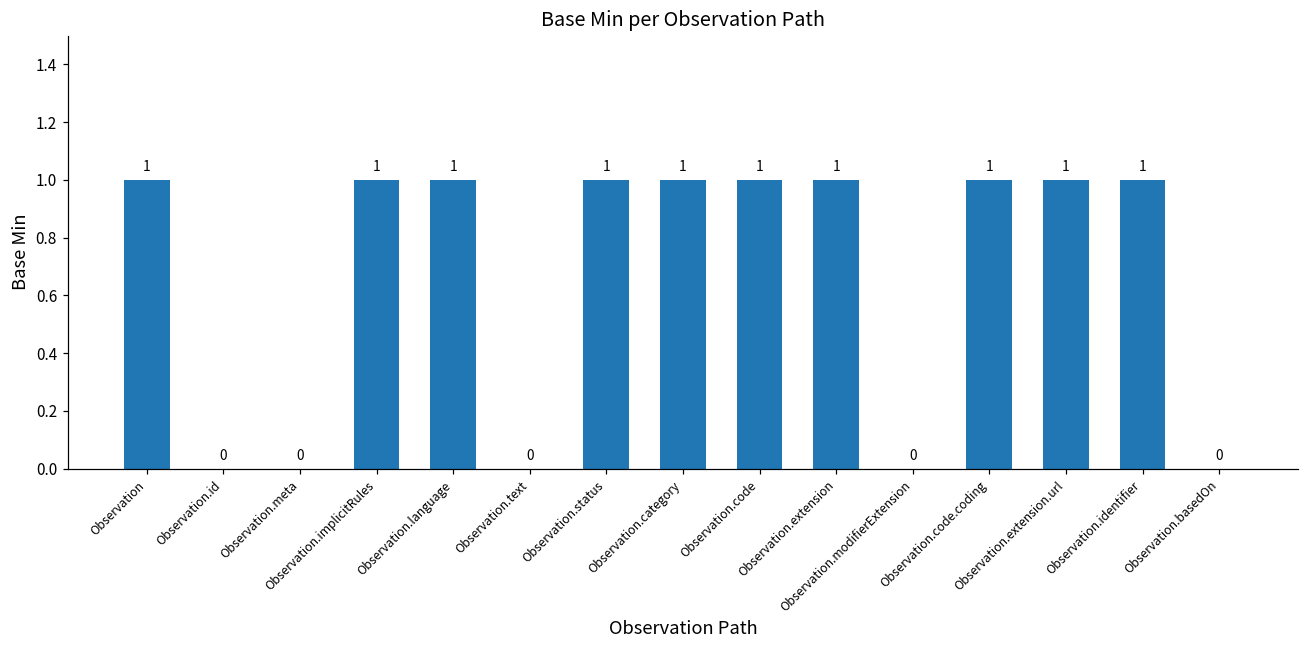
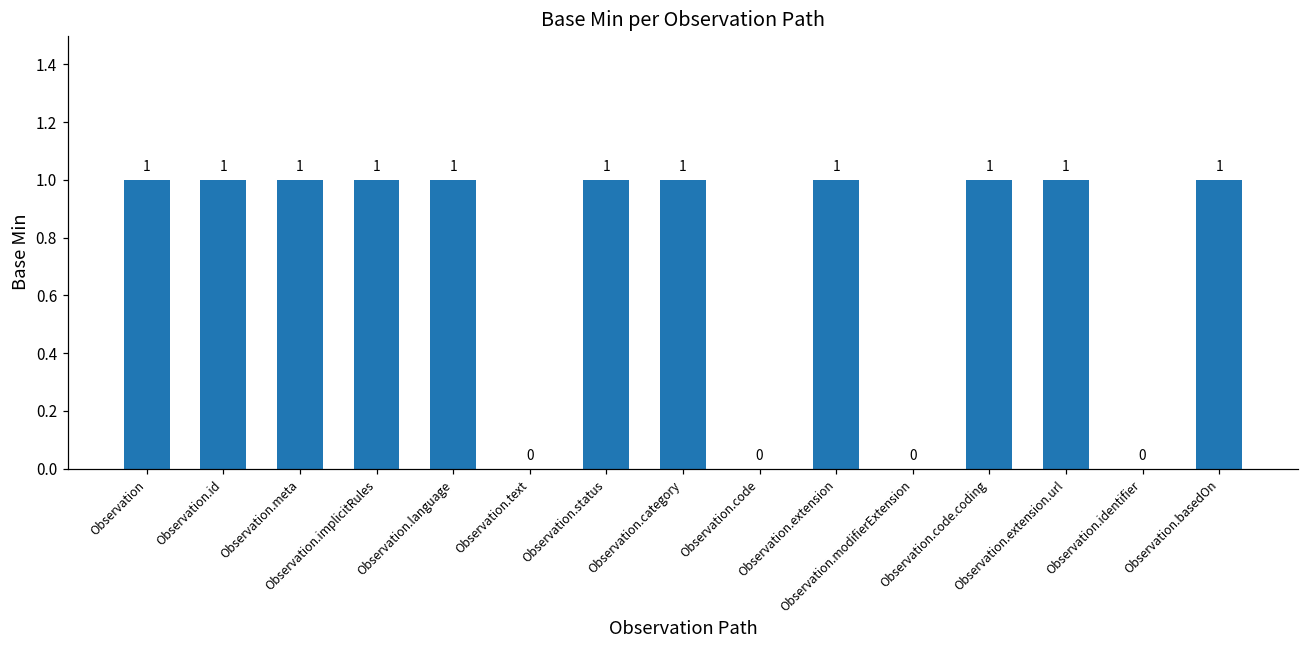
  {
    "Observation": 1,
-   "Observation.id": 0,
-   "Observation.meta": 0,
+   "Observation.id": 1,
+   "Observation.meta": 1,
    "Observation.implicitRules": 1,
    "Observation.language": 1,
    "Observation.text": 0,
    "Observation.status": 1,
    "Observation.category": 1,
-   "Observation.code": 1,
+   "Observation.code": 0,
    "Observation.extension": 1,
    "Observation.modifierExtension": 0,
    "Observation.code.coding": 1,
    "Observation.extension.url": 1,
-   "Observation.identifier": 1,
-   "Observation.basedOn": 0
+   "Observation.identifier": 0,
+   "Observation.basedOn": 1
  }
